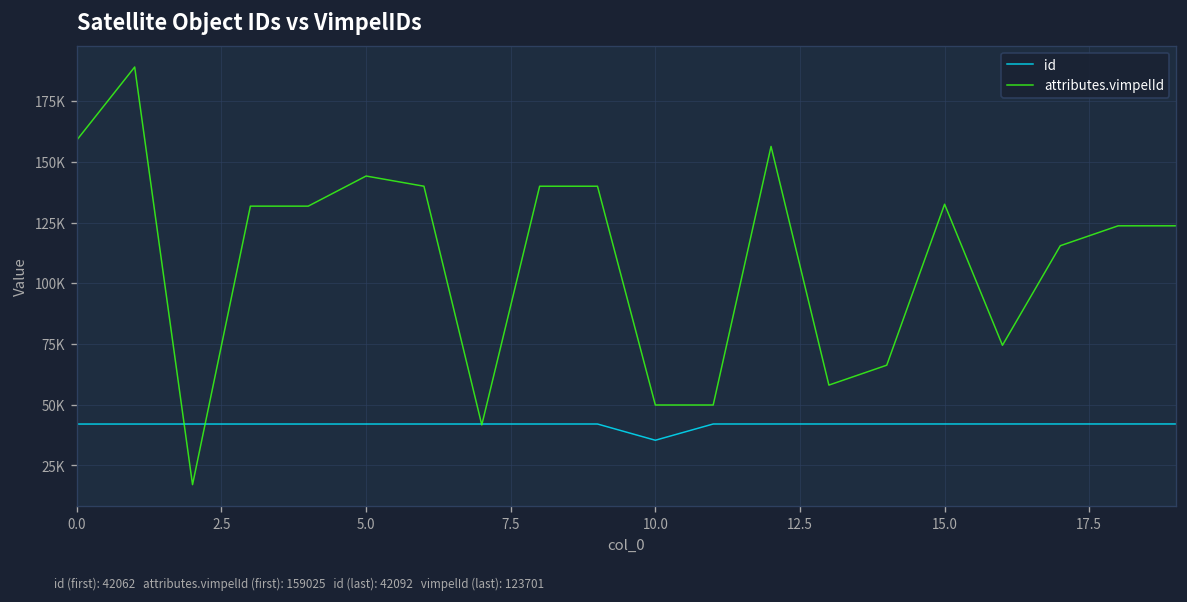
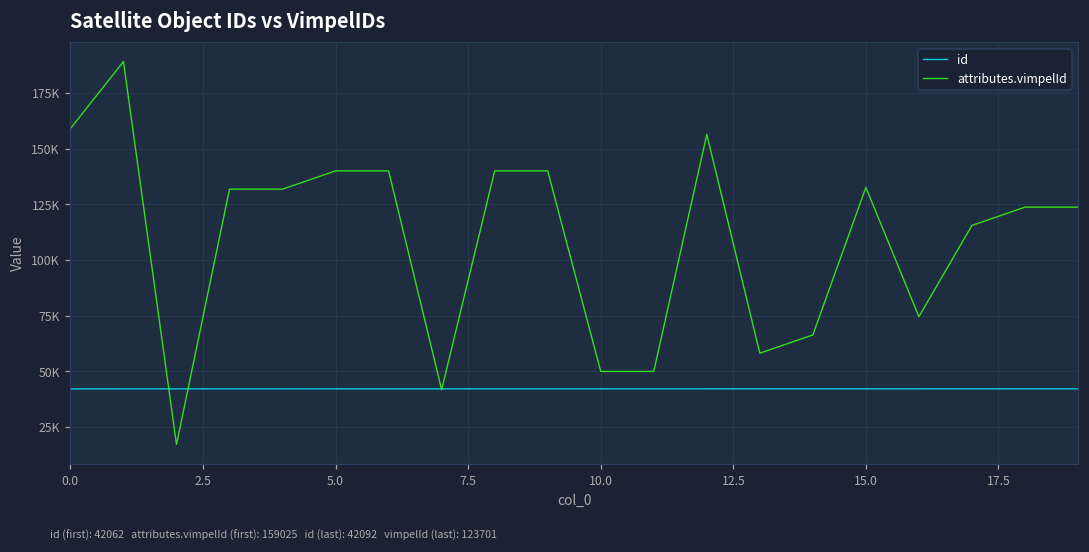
  {
    "id": {
      "0.0": 42000,
      "5.0": 42000,
-     "10.0": 35000,
+     "10.0": 42000,
      "15.0": 42000
    },
    "attributes.vimpelId": {
      "0.0": 159000,
-     "5.0": 144000,
+     "5.0": 140000,
      "10.0": 50000,
      "15.0": 133000
    }
  }
